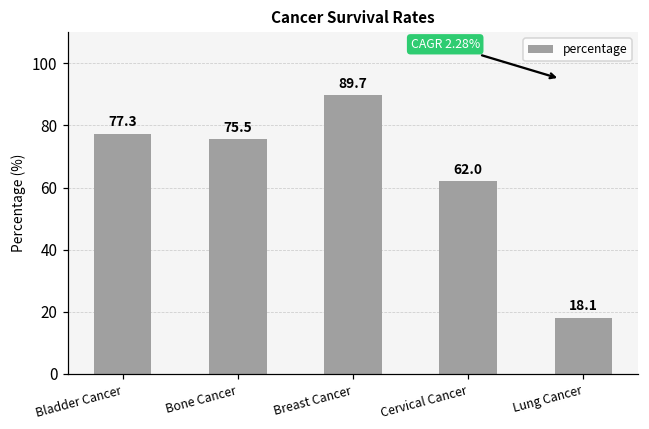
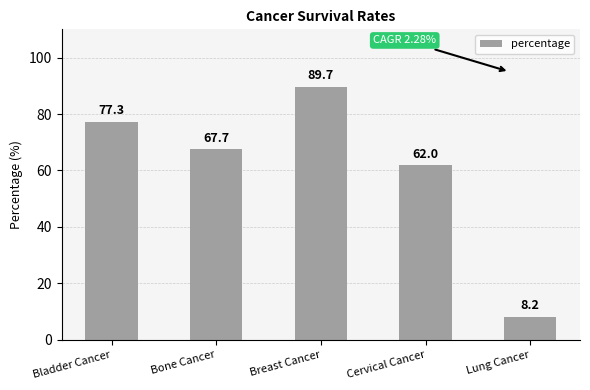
  {
    "Bladder Cancer": 77.3,
-   "Bone Cancer": 75.5,
+   "Bone Cancer": 67.7,
    "Breast Cancer": 89.7,
    "Cervical Cancer": 62.0,
-   "Lung Cancer": 18.1
+   "Lung Cancer": 8.2
  }
